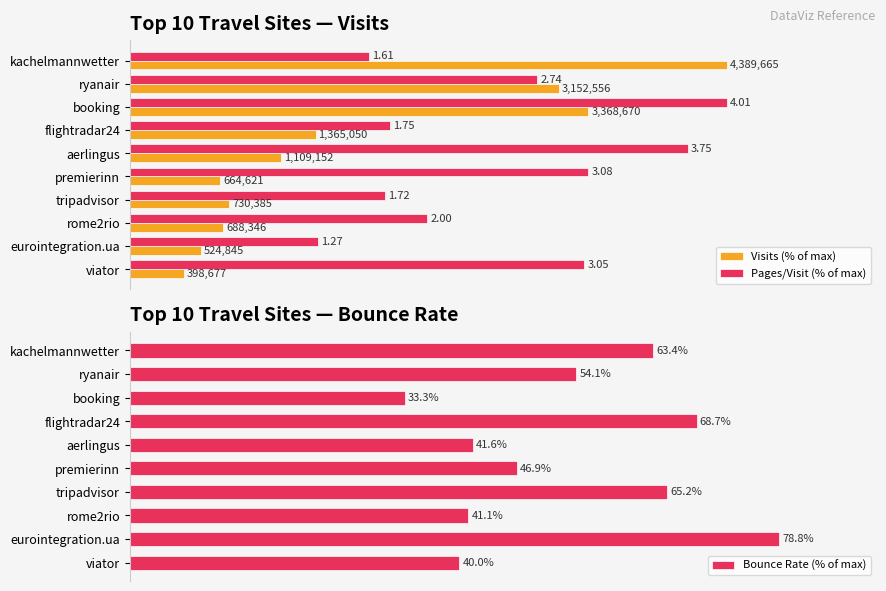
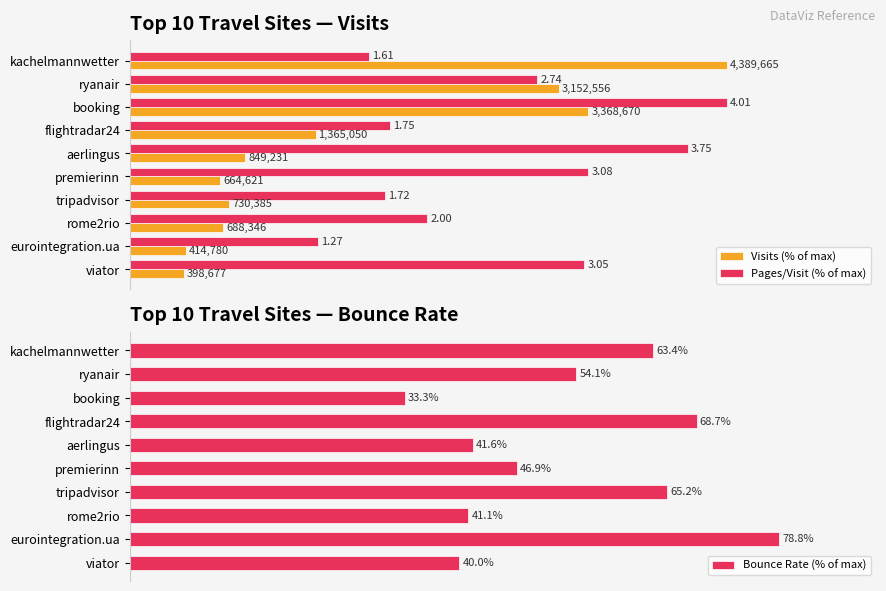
  {
    "Top 10 Travel Sites — Visits": {
      "Visits (% of max)": {
-       "aerlingus": "1,109,152",
-       "eurointegration.ua": "524,845"
+       "aerlingus": "849,231",
+       "eurointegration.ua": "414,780"
      }
    }
  }
